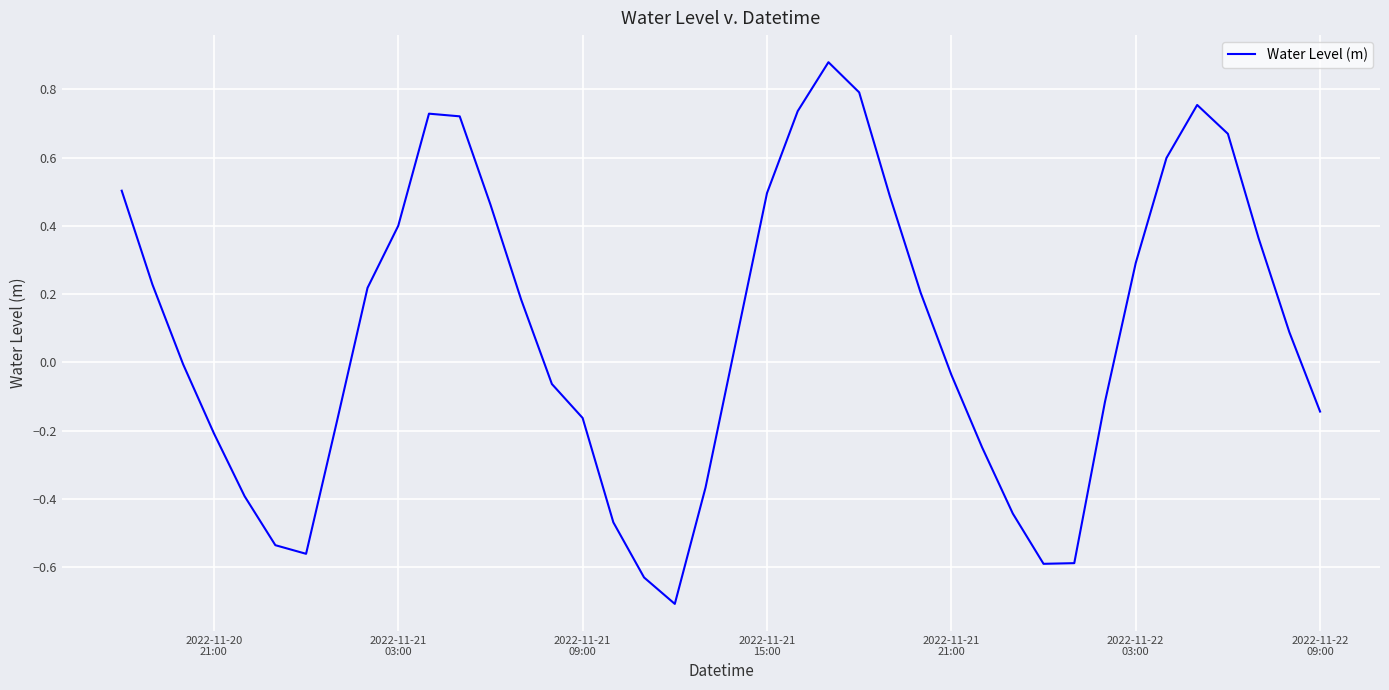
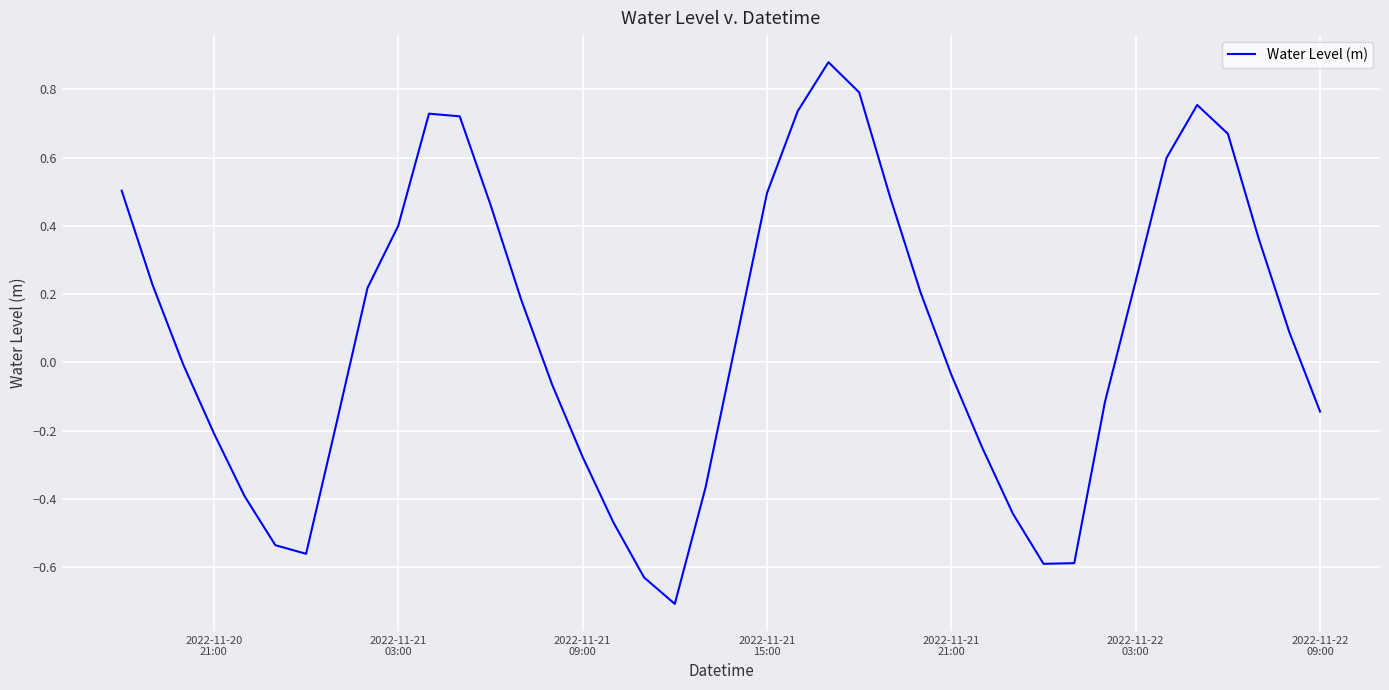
  {
    "2022-11-20 21:00": -0.21,
    "2022-11-21 03:00": 0.40,
-   "2022-11-21 09:00": -0.16,
+   "2022-11-21 09:00": -0.28,
    "2022-11-21 15:00": 0.50,
    "2022-11-21 21:00": -0.04,
-   "2022-11-22 03:00": 0.29,
+   "2022-11-22 03:00": 0.24,
    "2022-11-22 09:00": -0.14
  }
